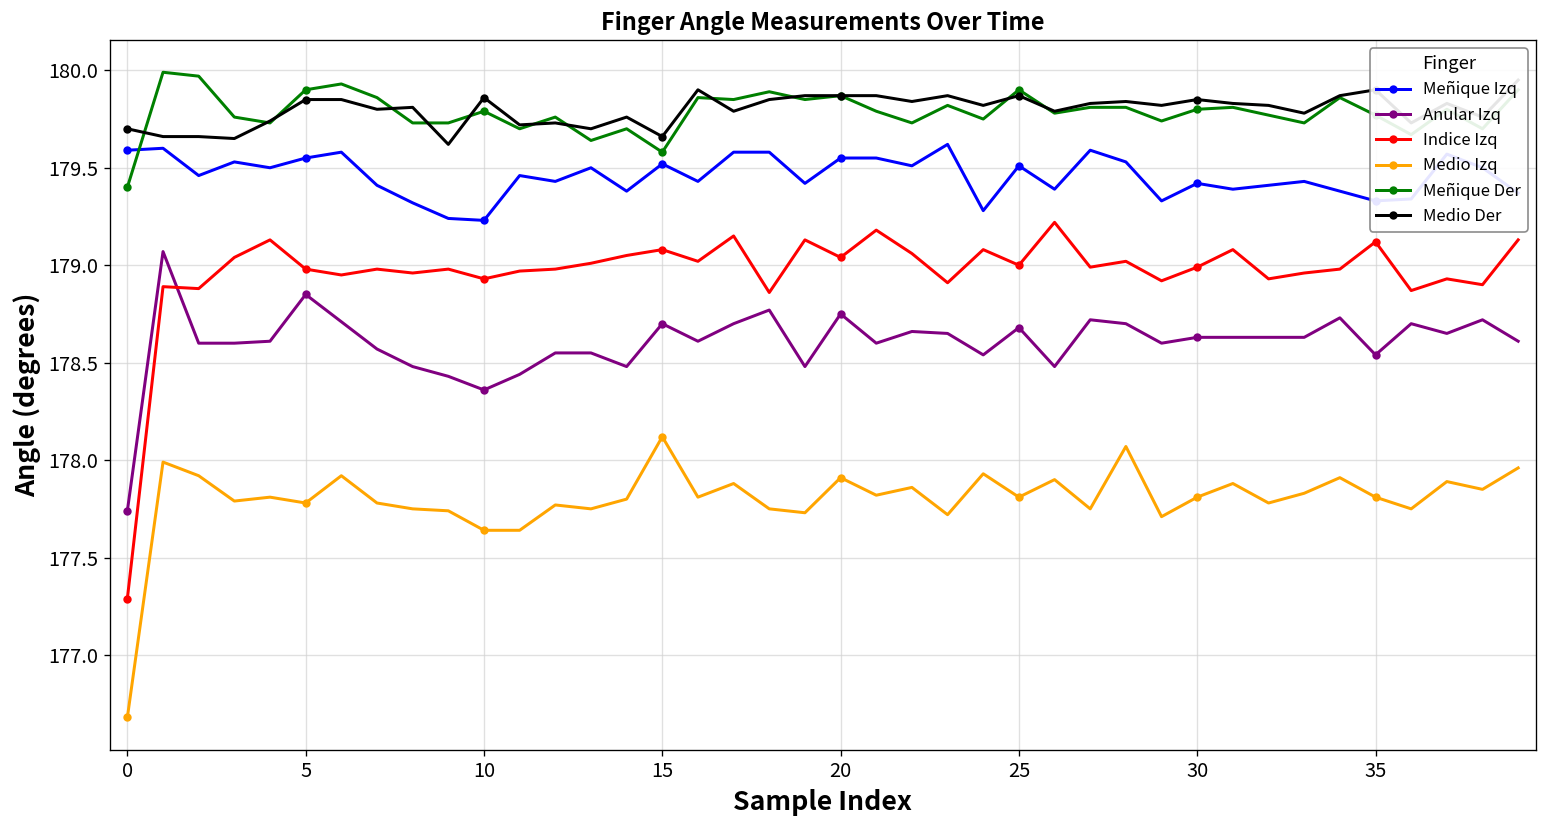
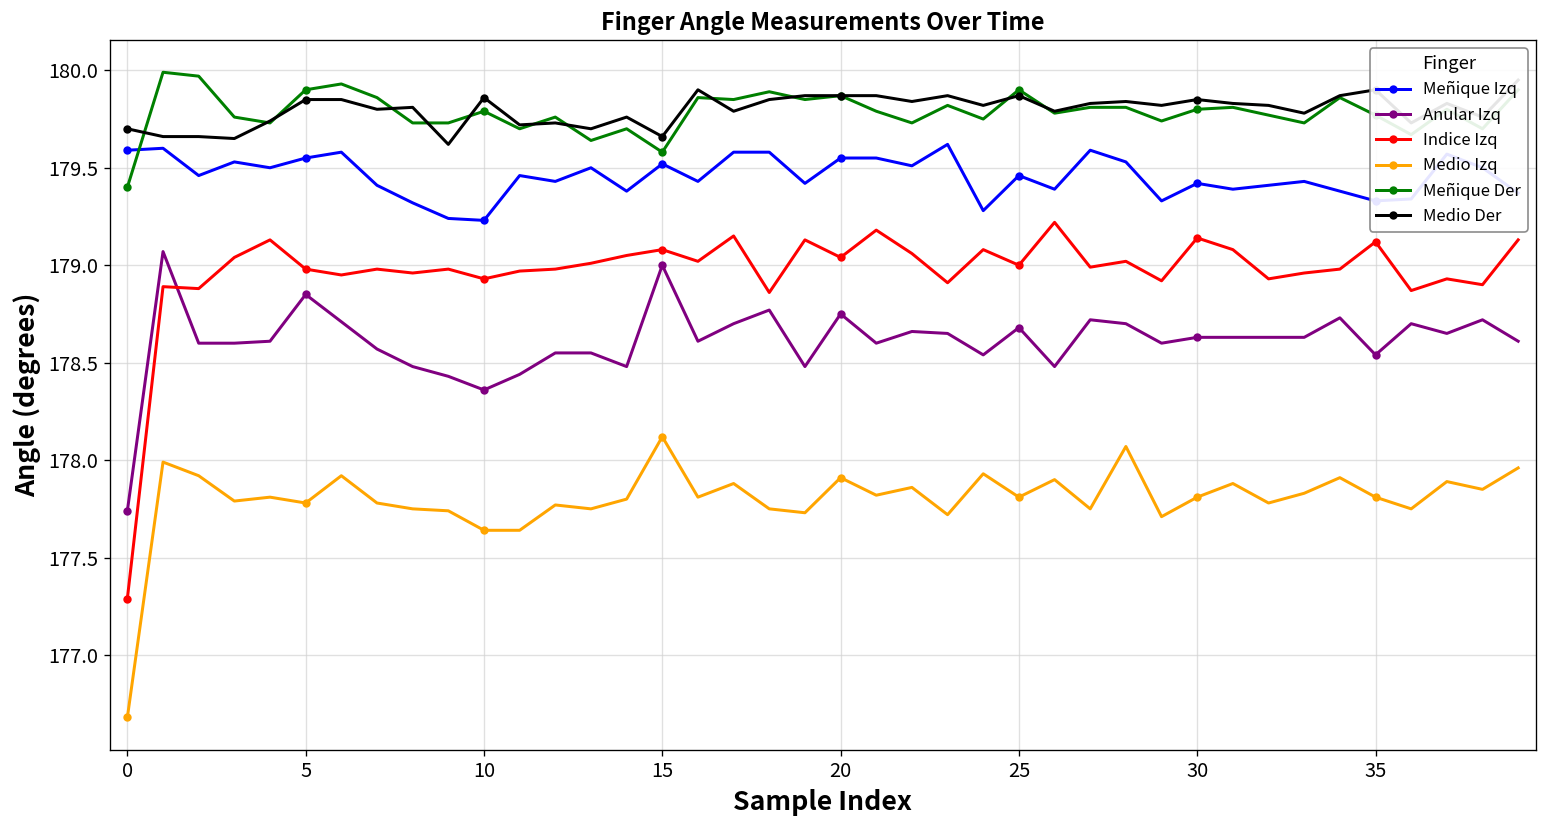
  {
    "Meñique Izq": {
      "0": 179.59,
      "5": 179.55,
      "10": 179.23,
      "15": 179.52,
      "20": 179.55,
-     "25": 179.51,
+     "25": 179.46,
      "30": 179.42
    },
    "Anular Izq": {
      "0": 177.74,
      "5": 178.85,
      "10": 178.36,
-     "15": 178.7,
+     "15": 179.0,
      "20": 178.75,
      "25": 178.68,
      "30": 178.63,
      "35": 178.54
    },
    "Indice Izq": {
      "0": 177.29,
      "5": 178.98,
      "10": 178.93,
      "15": 179.08,
      "20": 179.04,
      "25": 179.00,
-     "30": 178.99,
+     "30": 179.14,
      "35": 179.12
    },
    "Medio Izq": {
      "0": 176.68,
      "5": 177.78,
      "10": 177.64,
      "15": 178.12,
      "20": 177.91,
      "25": 177.81,
      "30": 177.81,
      "35": 177.81
    },
    "Meñique Der": {
      "0": 179.40,
      "5": 179.90,
      "10": 179.79,
      "15": 179.58,
      "25": 179.90,
      "30": 179.80
    },
    "Medio Der": {
      "0": 179.70,
      "5": 179.85,
      "10": 179.86,
      "15": 179.66,
      "25": 179.87,
      "30": 179.85
    }
  }
